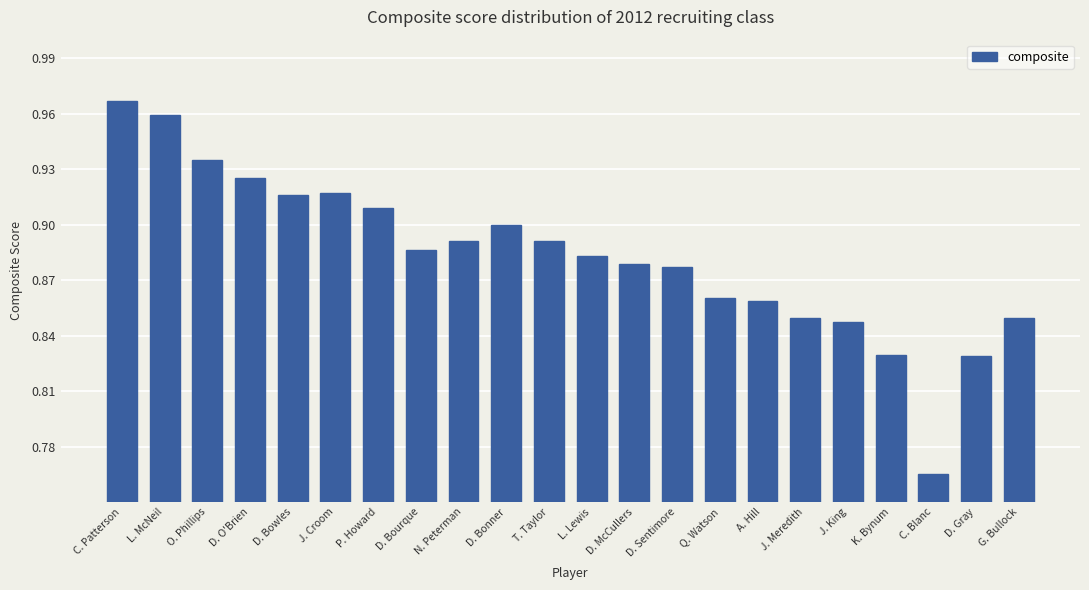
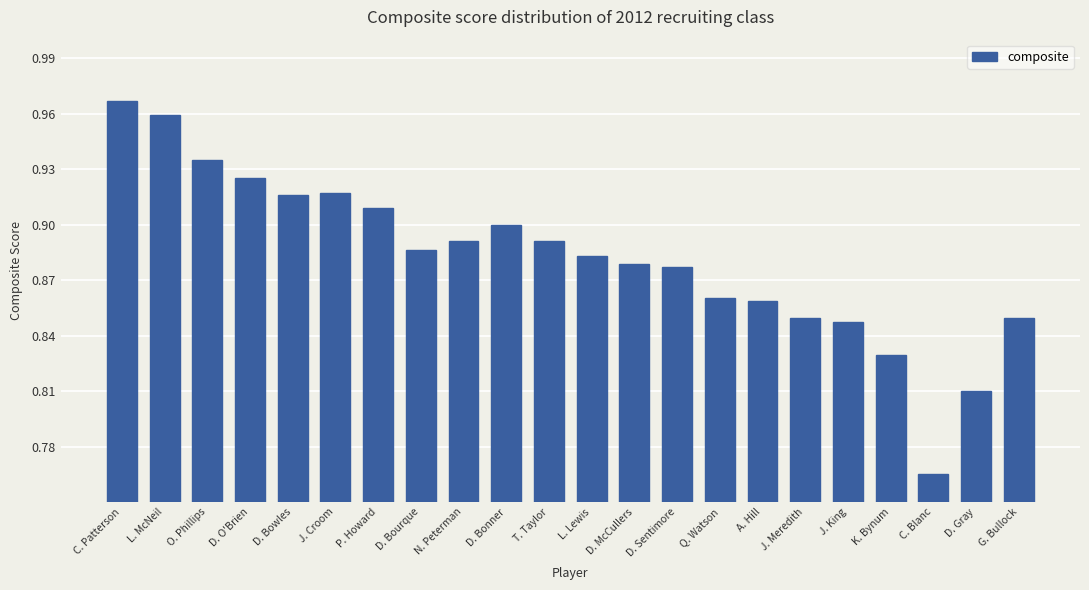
  {
    "C. Patterson": 0.967,
    "L. McNeil": 0.960,
    "O. Phillips": 0.935,
    "D. O'Brien": 0.925,
    "D. Bowles": 0.916,
    "J. Croom": 0.917,
    "P. Howard": 0.909,
    "D. Bourque": 0.886,
    "N. Peterman": 0.891,
    "D. Bonner": 0.900,
    "T. Taylor": 0.891,
    "L. Lewis": 0.883,
    "D. McCullers": 0.879,
    "D. Sentimore": 0.877,
    "Q. Watson": 0.861,
    "A. Hill": 0.859,
    "J. Meredith": 0.850,
    "J. King": 0.847,
    "K. Bynum": 0.829,
    "C. Blanc": 0.765,
-   "D. Gray": 0.829,
+   "D. Gray": 0.810,
    "G. Bullock": 0.849
  }
